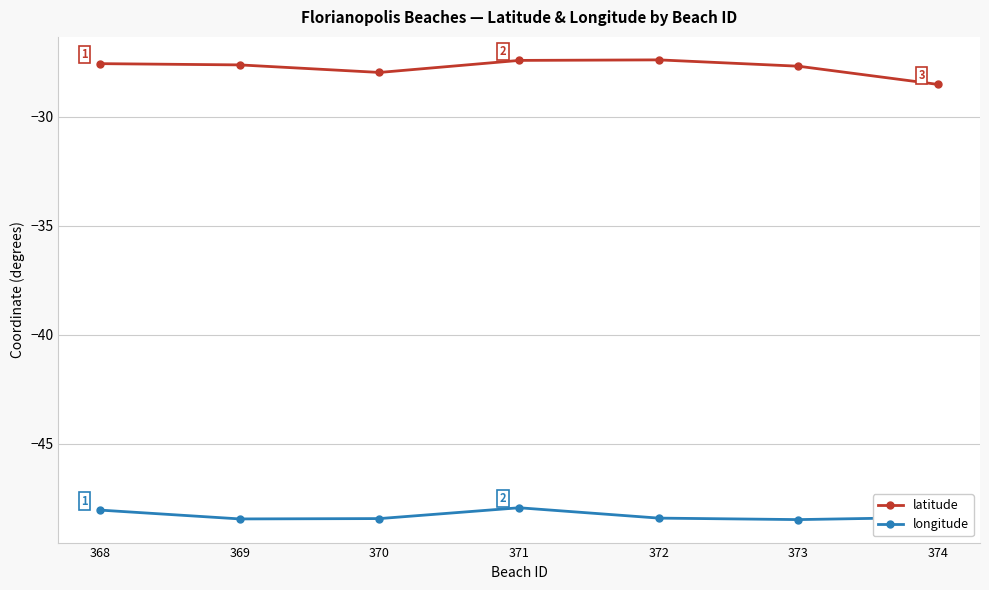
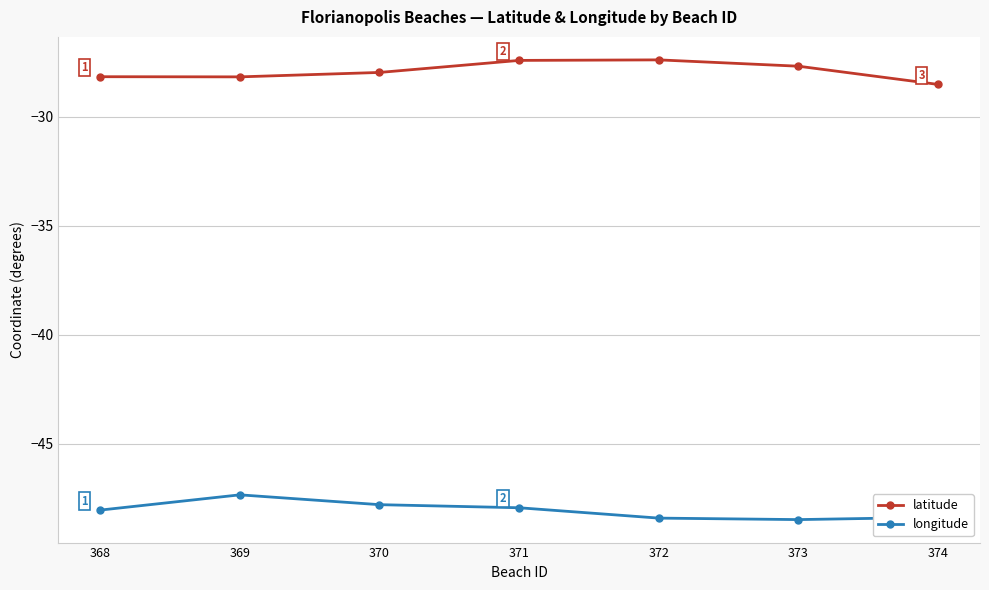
  {
    "latitude": {
-     "368": -27.6,
-     "369": -27.6,
+     "368": -28.2,
+     "369": -28.2,
      "370": -28.0,
      "372": -27.4,
      "373": -27.7
    },
    "longitude": {
-     "369": -48.5,
-     "370": -48.4,
+     "369": -47.3,
+     "370": -47.8,
      "372": -48.4,
      "373": -48.5
    }
  }
